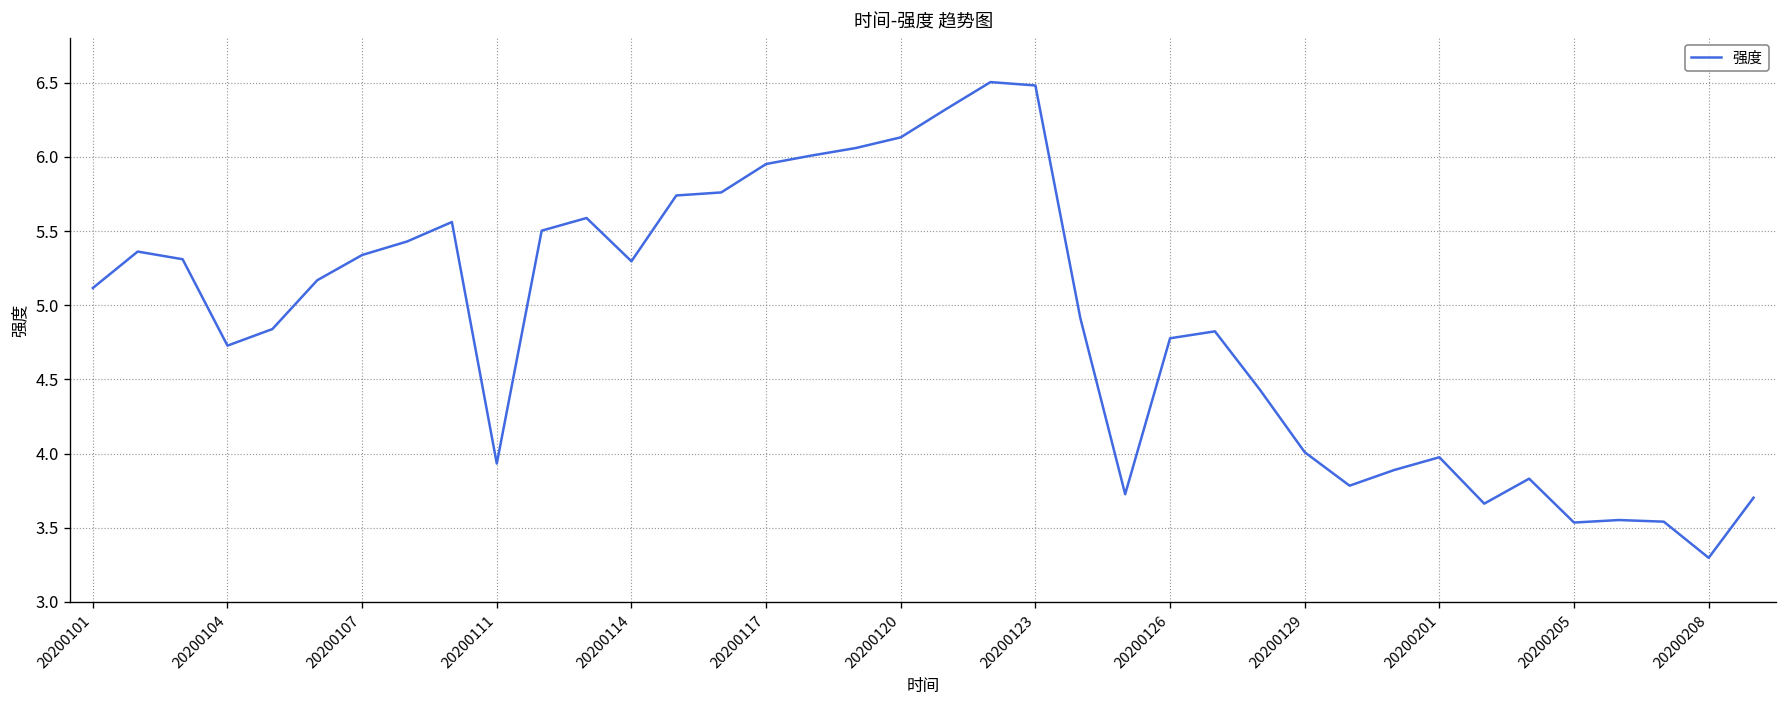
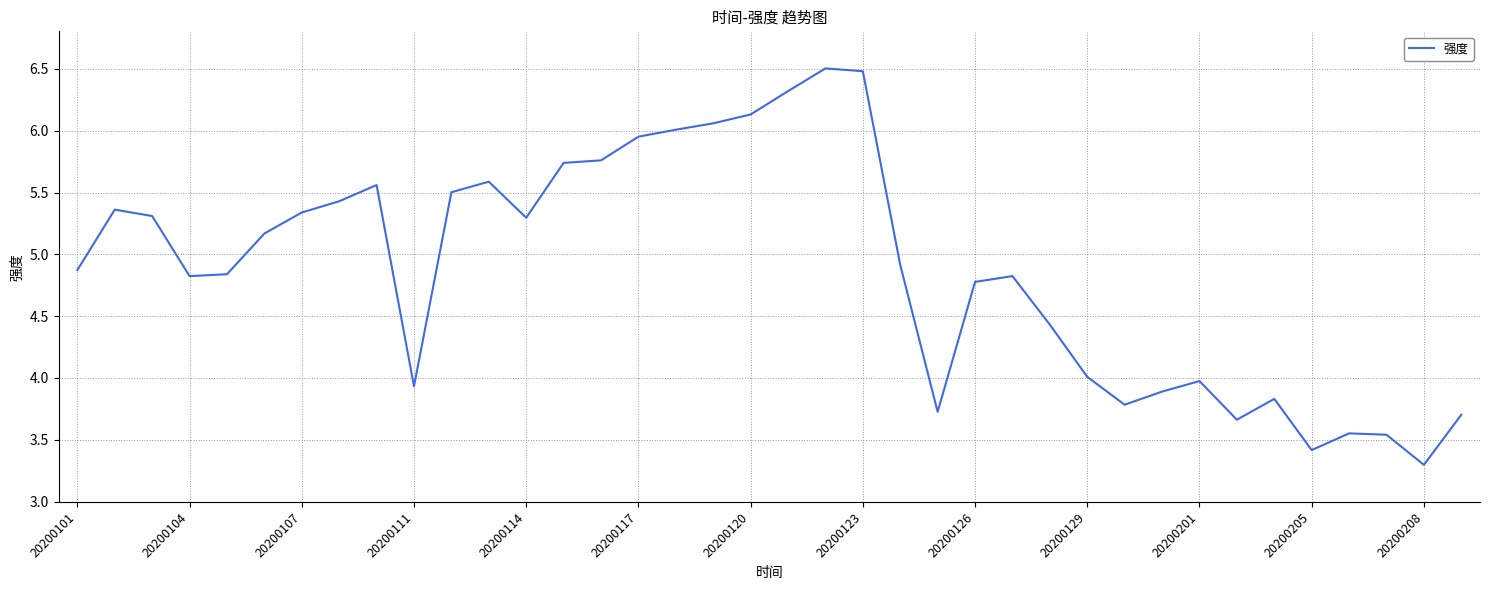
  {
-   "20200101": 5.12,
-   "20200104": 4.73,
+   "20200101": 4.87,
+   "20200104": 4.82,
    "20200107": 5.34,
    "20200111": 3.93,
    "20200114": 5.30,
    "20200117": 5.95,
    "20200120": 6.13,
    "20200123": 6.48,
    "20200126": 4.78,
    "20200129": 4.01,
    "20200201": 3.97,
-   "20200205": 3.53,
+   "20200205": 3.42,
    "20200208": 3.30
  }
